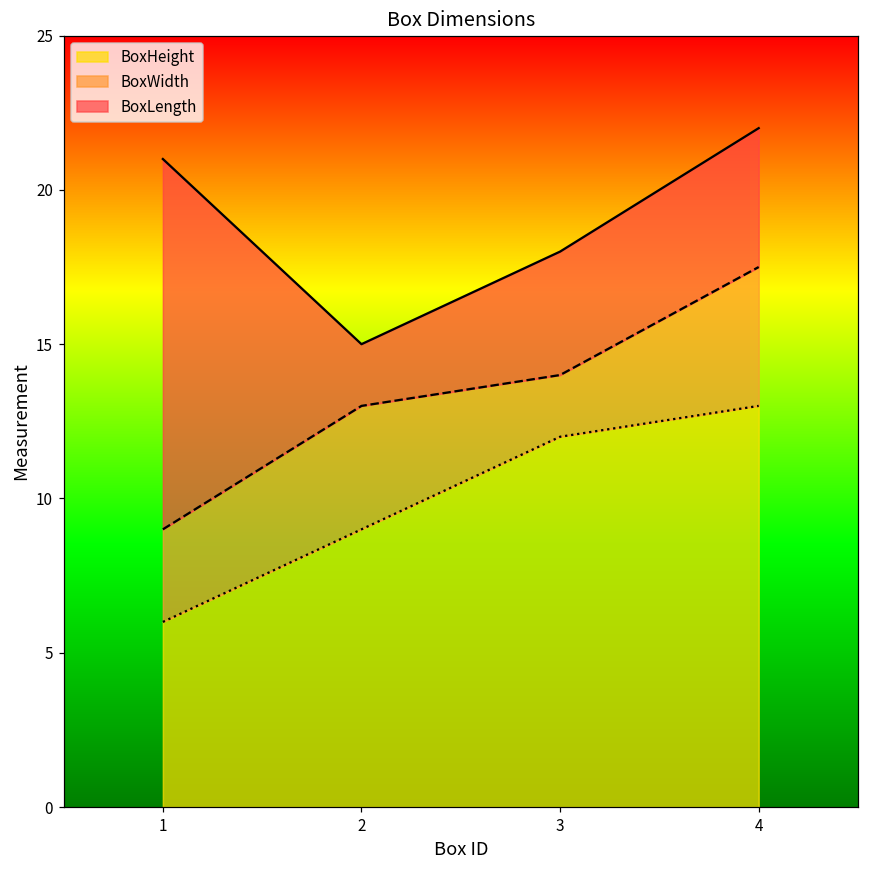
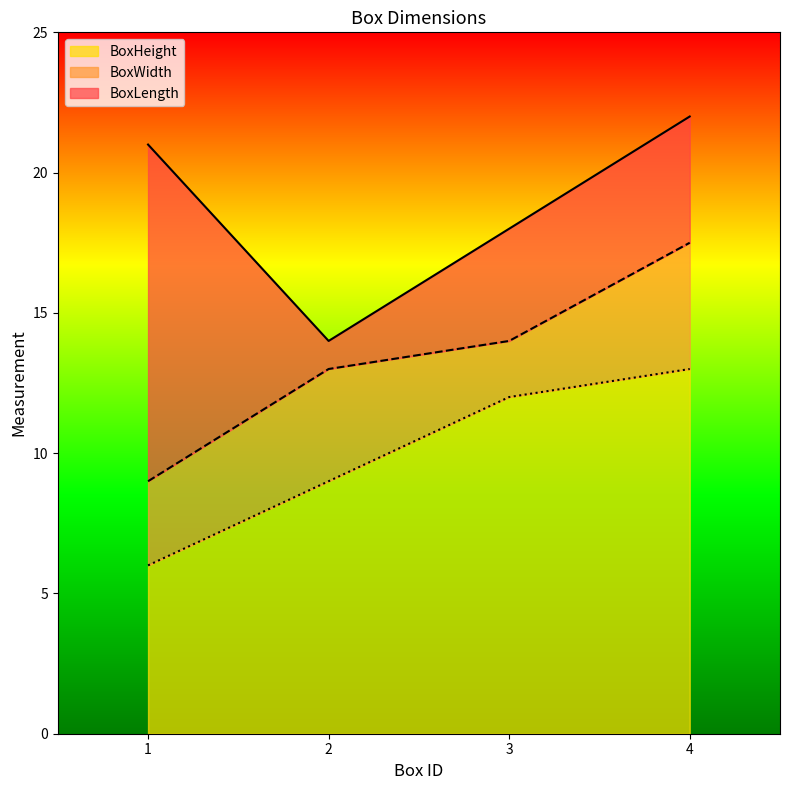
  {
    "BoxLength": {
      "1": 21,
-     "2": 15,
+     "2": 14,
      "3": 18,
      "4": 22
    },
    "BoxWidth": {
      "1": 9,
      "2": 13,
      "3": 14,
      "4": 17.5
    },
    "BoxHeight": {
      "1": 6,
      "2": 9,
      "3": 12,
      "4": 13
    }
  }
